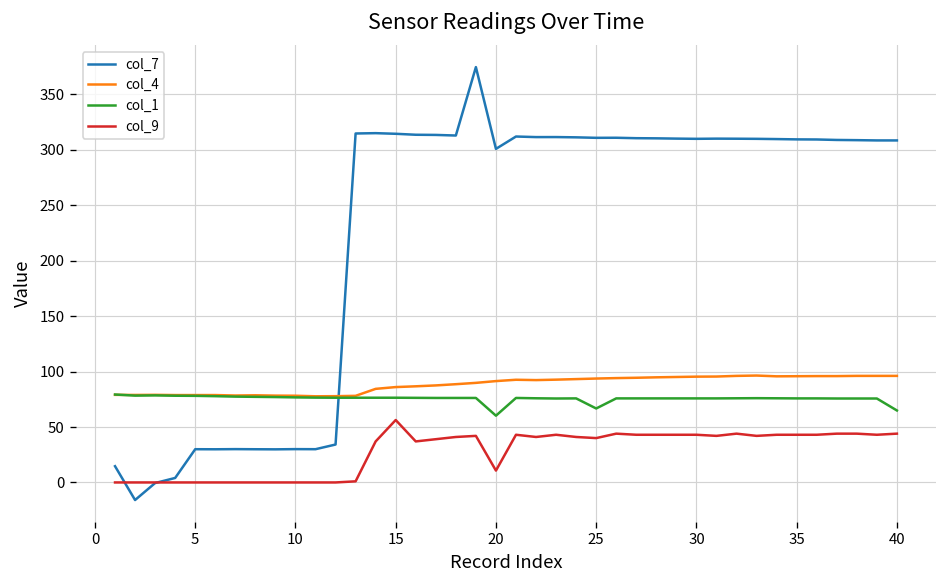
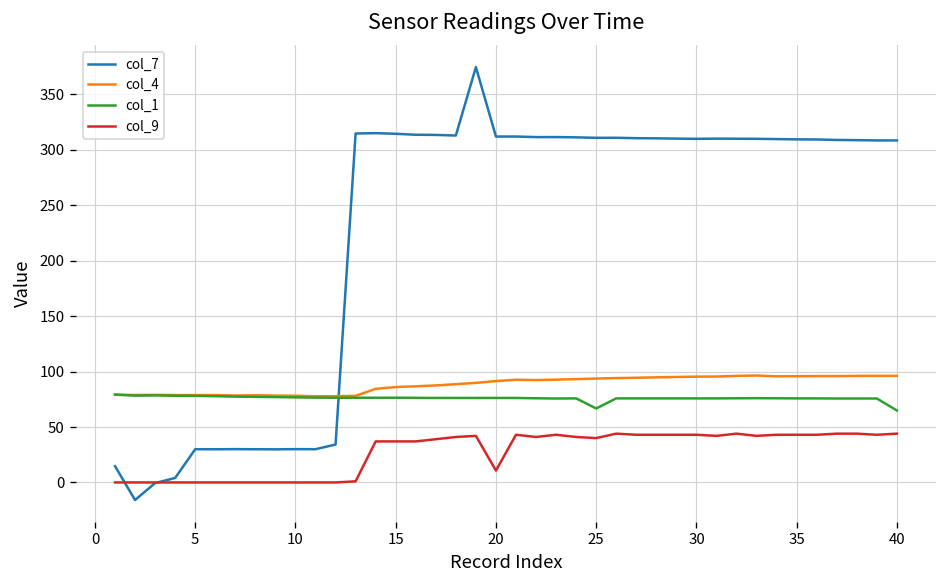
  {
    "col_7": {
      "5": 30,
      "10": 30,
      "15": 310,
-     "20": 300,
+     "20": 310,
      "25": 310,
      "30": 310,
      "35": 310,
      "40": 310
    },
    "col_4": {
      "15": 90,
      "20": 90,
      "25": 90,
      "30": 100,
      "35": 100,
      "40": 100
    },
    "col_1": {
      "15": 80,
-     "20": 60,
+     "20": 80,
      "25": 70,
      "30": 80,
      "35": 80,
      "40": 60
    },
    "col_9": {
      "5": 0,
      "10": 0,
-     "15": 60,
+     "15": 40,
      "20": 10,
      "25": 40,
      "30": 40,
      "35": 40,
      "40": 40
    }
  }
